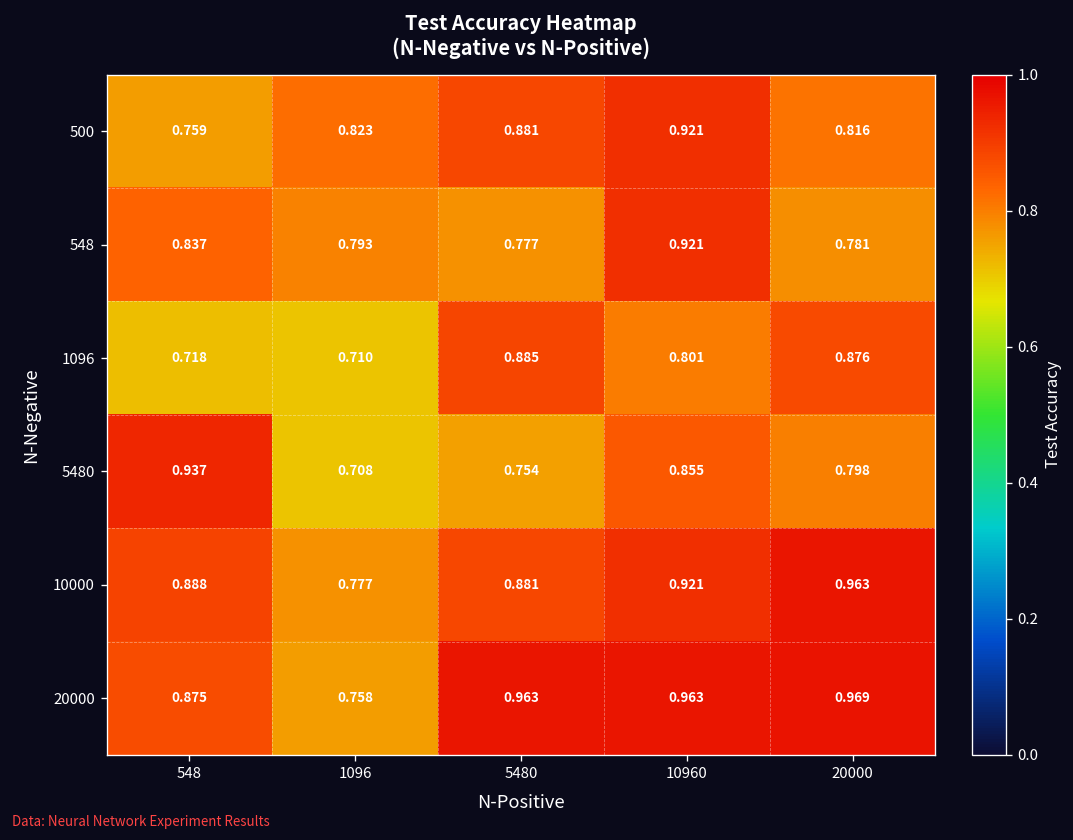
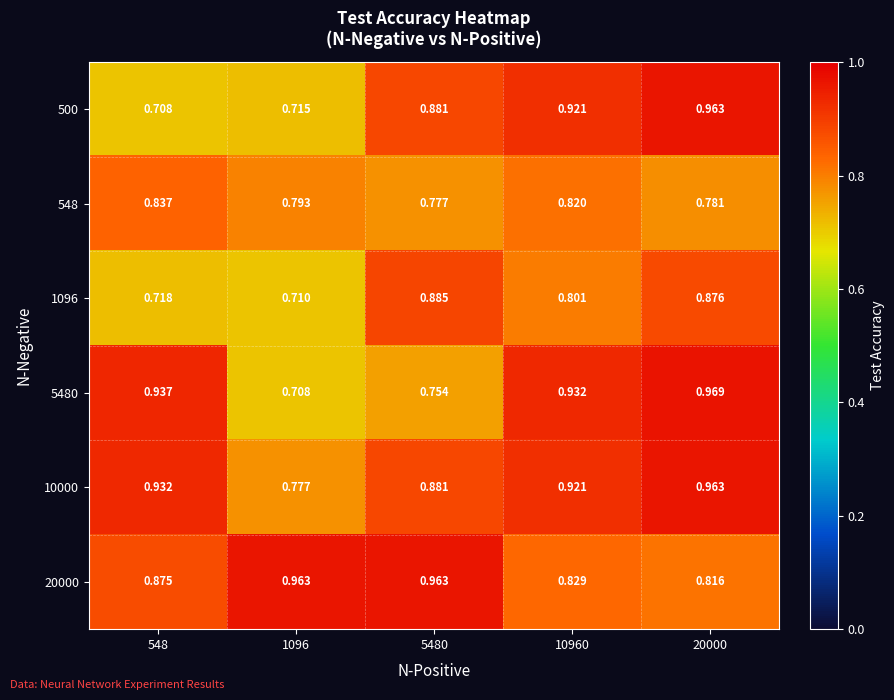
  {
    "500": {
-     "548": 0.759,
-     "1096": 0.823,
+     "548": 0.708,
+     "1096": 0.715,
      "5480": 0.881,
      "10960": 0.921,
-     "20000": 0.816
+     "20000": 0.963
    },
    "548": {
      "548": 0.837,
      "1096": 0.793,
      "5480": 0.777,
-     "10960": 0.921,
+     "10960": 0.820,
      "20000": 0.781
    },
    "1096": {
      "548": 0.718,
      "1096": 0.710,
      "5480": 0.885,
      "10960": 0.801,
      "20000": 0.876
    },
    "5480": {
      "548": 0.937,
      "1096": 0.708,
      "5480": 0.754,
-     "10960": 0.855,
-     "20000": 0.798
+     "10960": 0.932,
+     "20000": 0.969
    },
    "10000": {
-     "548": 0.888,
+     "548": 0.932,
      "1096": 0.777,
      "5480": 0.881,
      "10960": 0.921,
      "20000": 0.963
    },
    "20000": {
      "548": 0.875,
-     "1096": 0.758,
+     "1096": 0.963,
      "5480": 0.963,
-     "10960": 0.963,
-     "20000": 0.969
+     "10960": 0.829,
+     "20000": 0.816
    }
  }
